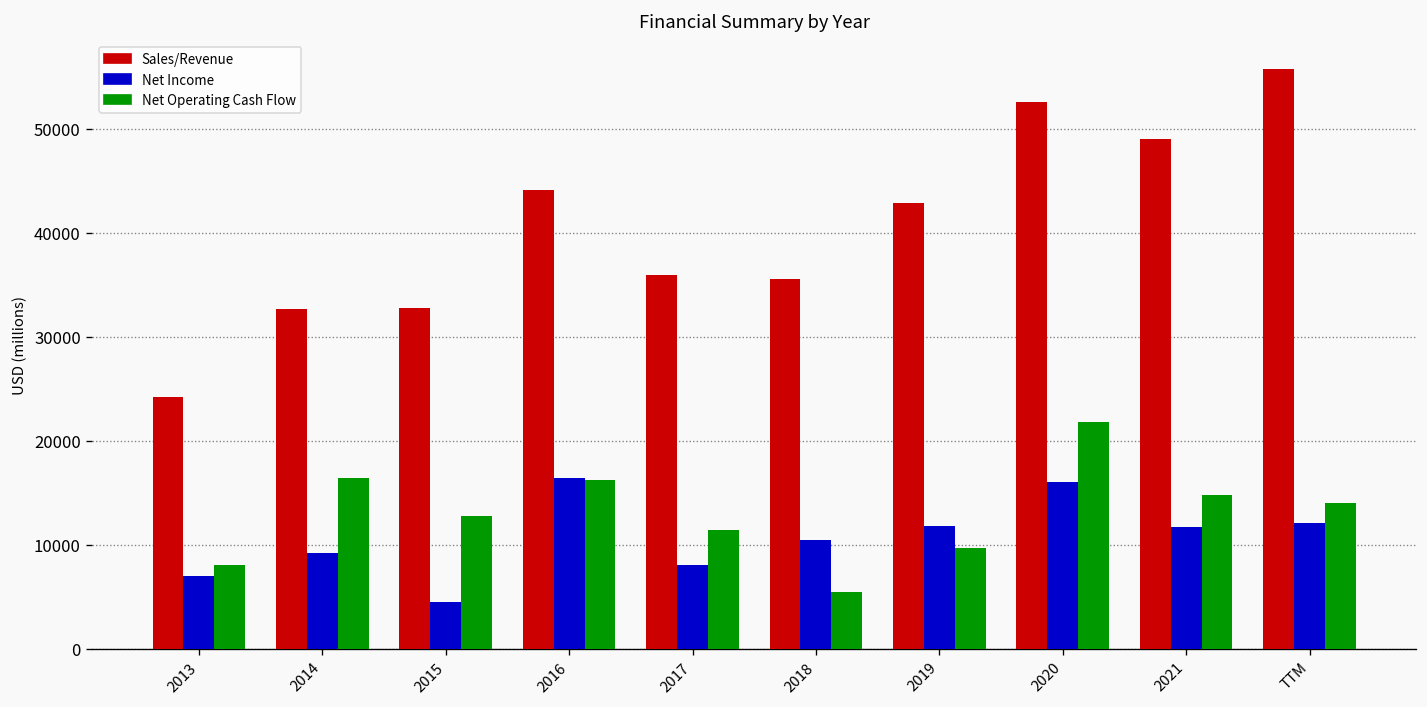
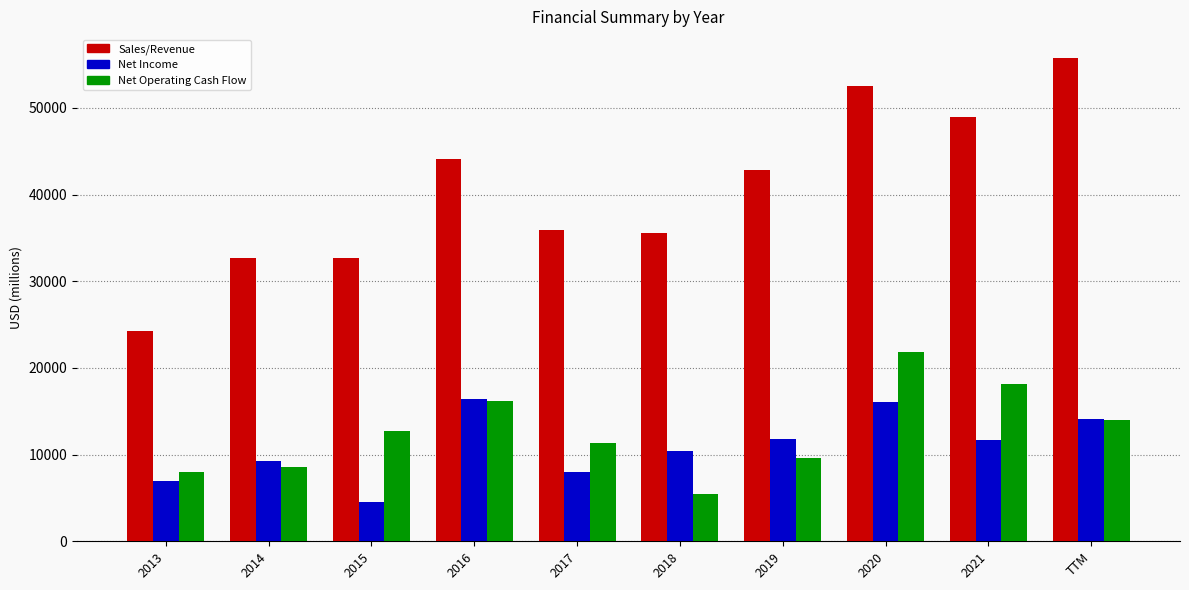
  {
    "Sales/Revenue": {
      "2013": 24000,
      "2014": 33000,
      "2015": 33000,
      "2016": 44000,
      "2017": 36000,
      "2018": 36000,
      "2019": 43000,
      "2020": 53000,
      "2021": 49000,
      "TTM": 56000
    },
    "Net Income": {
      "2013": 7000,
      "2014": 9000,
      "2015": 5000,
      "2016": 16000,
      "2017": 8000,
      "2018": 10000,
      "2019": 12000,
      "2020": 16000,
      "2021": 12000,
-     "TTM": 12000
+     "TTM": 14000
    },
    "Net Operating Cash Flow": {
      "2013": 8000,
-     "2014": 16000,
+     "2014": 9000,
      "2015": 13000,
      "2016": 16000,
      "2017": 11000,
      "2018": 5000,
      "2019": 10000,
      "2020": 22000,
-     "2021": 15000,
+     "2021": 18000,
      "TTM": 14000
    }
  }
